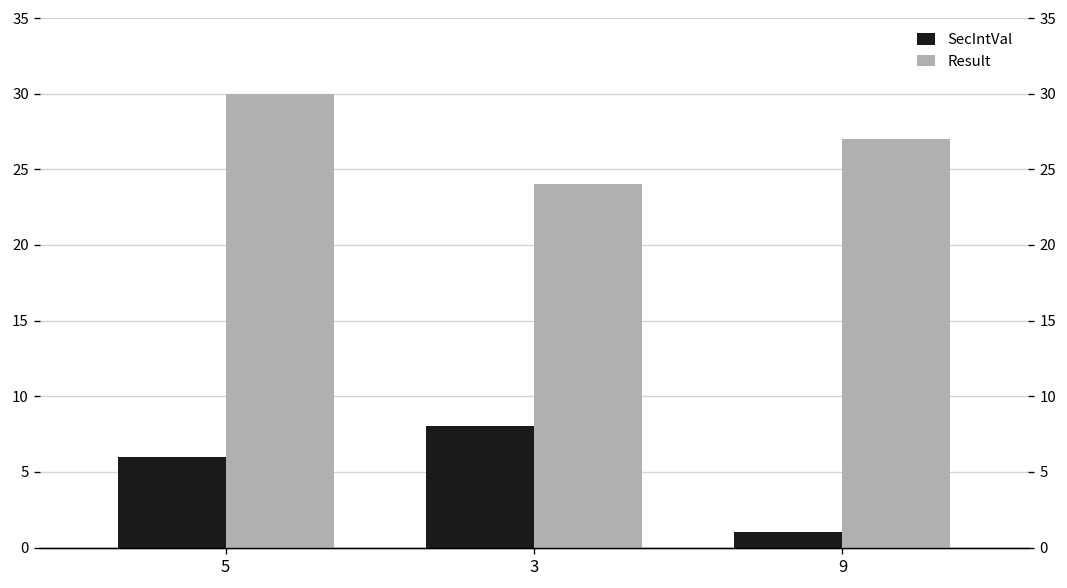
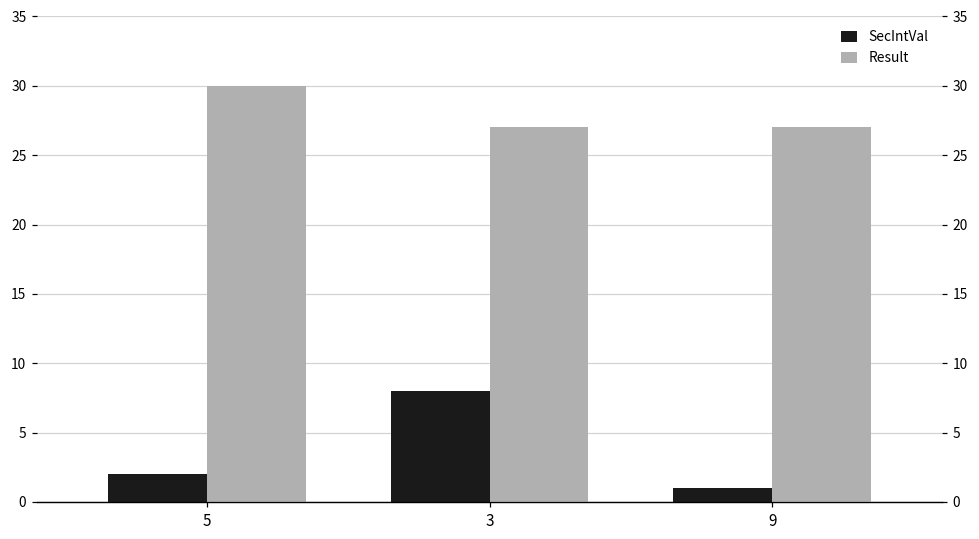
  {
    "SecIntVal": {
-     "5": 6,
+     "5": 2,
      "3": 8,
      "9": 1
    },
    "Result": {
      "5": 30,
-     "3": 24,
+     "3": 27,
      "9": 27
    }
  }
